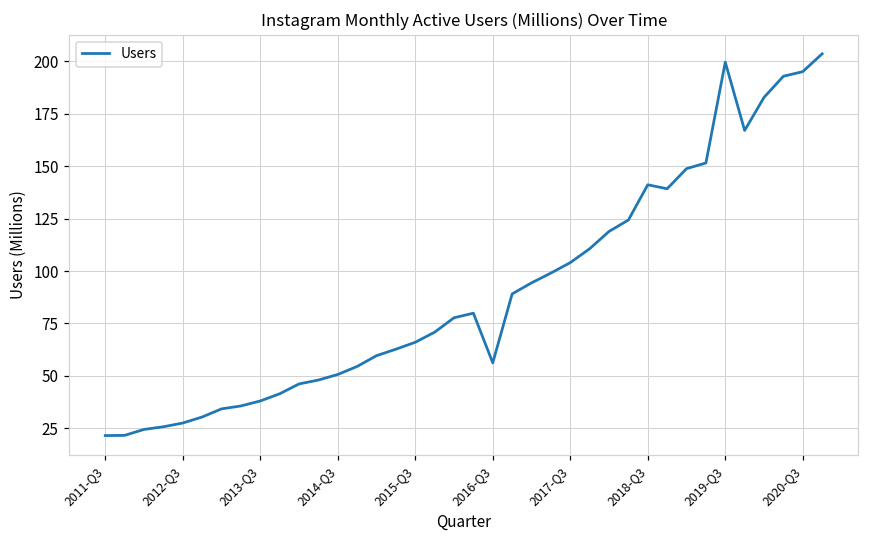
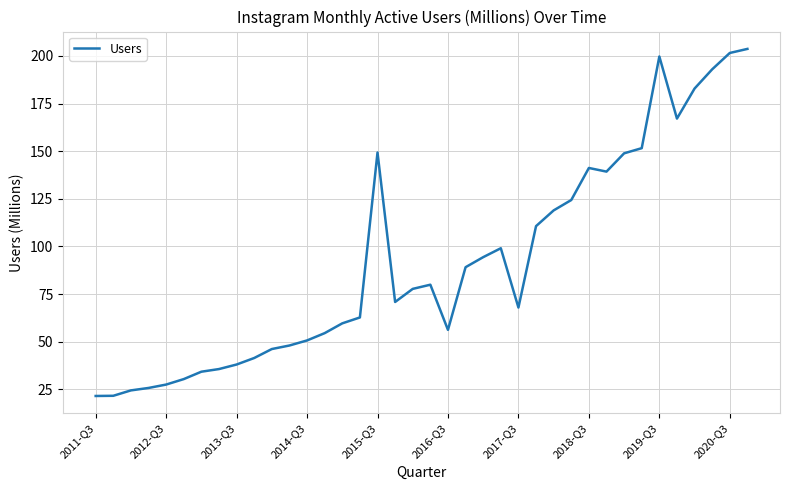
  {
    "2011-Q3": 22,
    "2012-Q3": 27,
    "2013-Q3": 38,
    "2014-Q3": 51,
-   "2015-Q3": 66,
+   "2015-Q3": 149,
    "2016-Q3": 56,
-   "2017-Q3": 104,
+   "2017-Q3": 68,
    "2018-Q3": 141,
    "2019-Q3": 200,
-   "2020-Q3": 195
+   "2020-Q3": 202
  }
